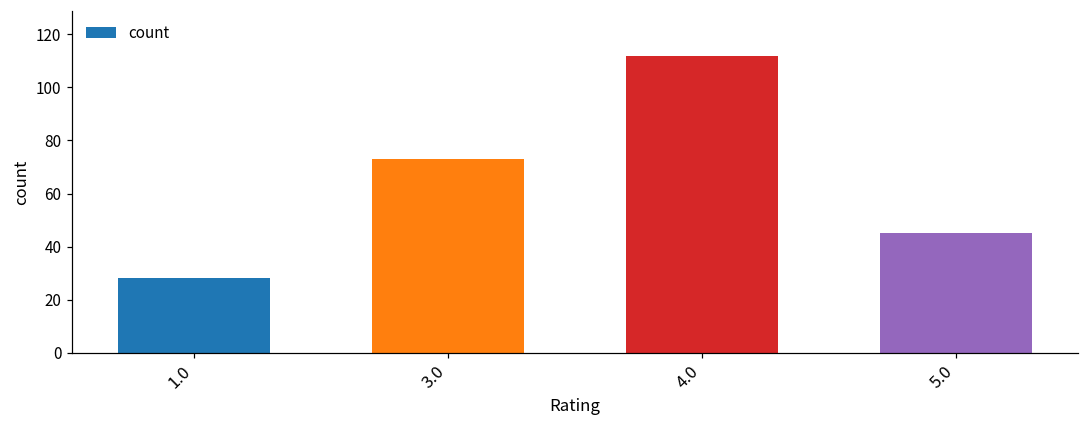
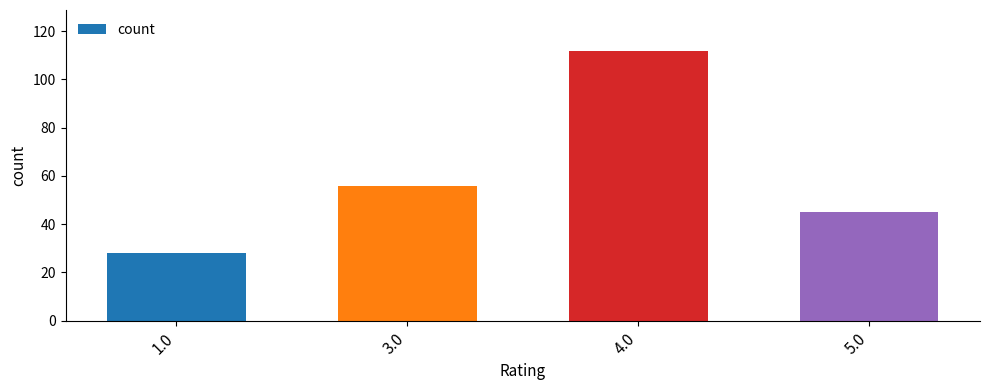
  {
    "1.0": 28,
-   "3.0": 73,
+   "3.0": 56,
    "4.0": 112,
    "5.0": 45
  }
